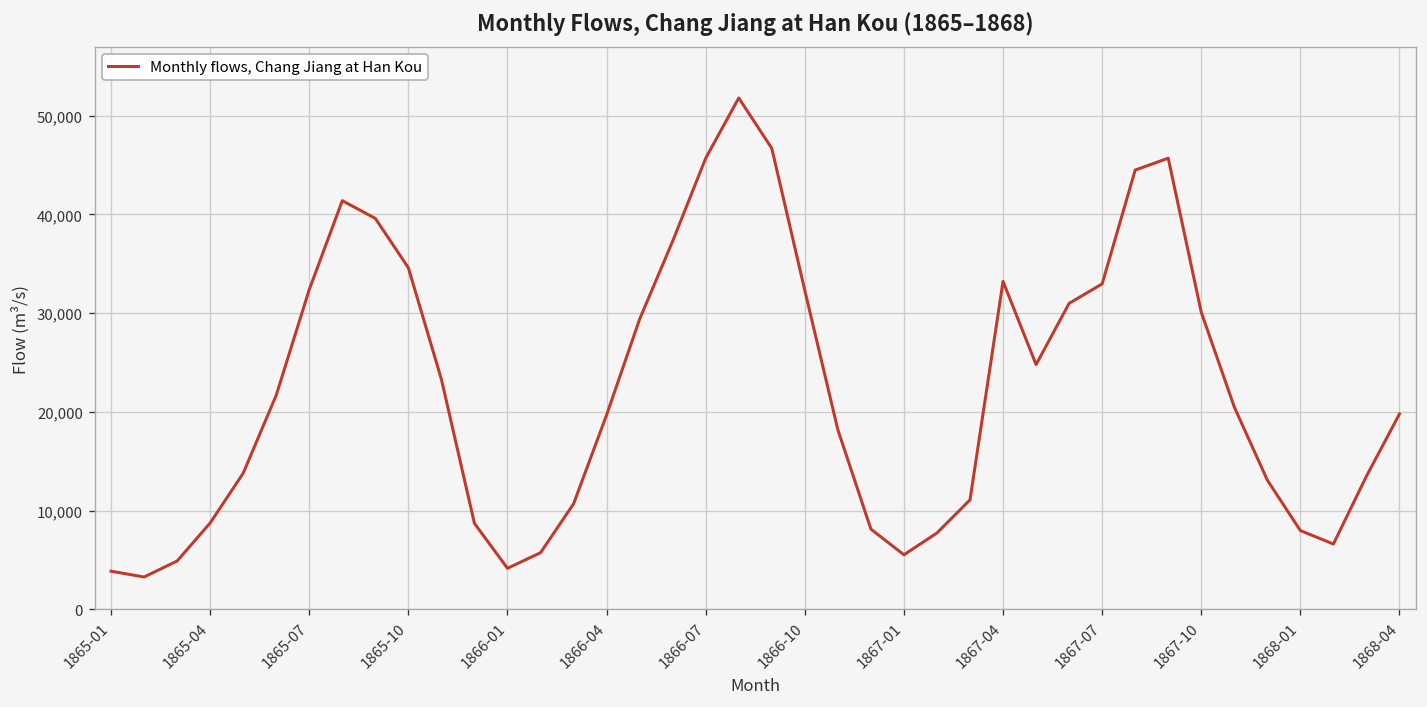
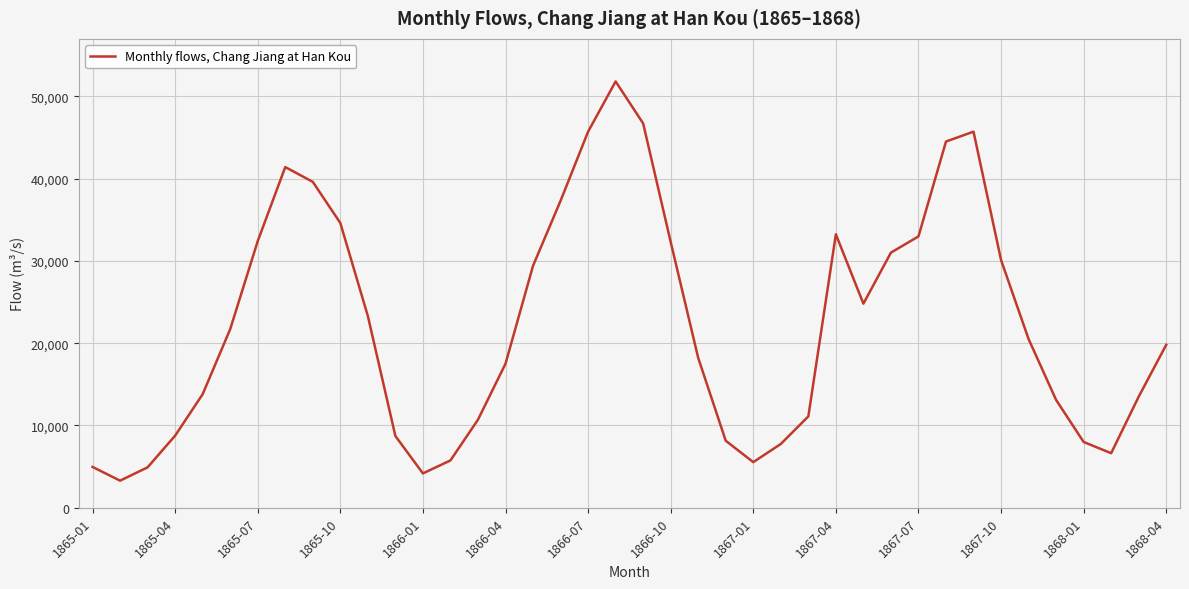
  {
-   "1865-01": "4,000",
+   "1865-01": "5,000",
    "1865-04": "9,000",
    "1865-07": "32,000",
    "1865-10": "35,000",
    "1866-01": "4,000",
-   "1866-04": "20,000",
+   "1866-04": "18,000",
    "1866-07": "46,000",
    "1866-10": "32,000",
    "1867-01": "6,000",
    "1867-04": "33,000",
    "1867-07": "33,000",
    "1867-10": "30,000",
    "1868-01": "8,000",
    "1868-04": "20,000"
  }
